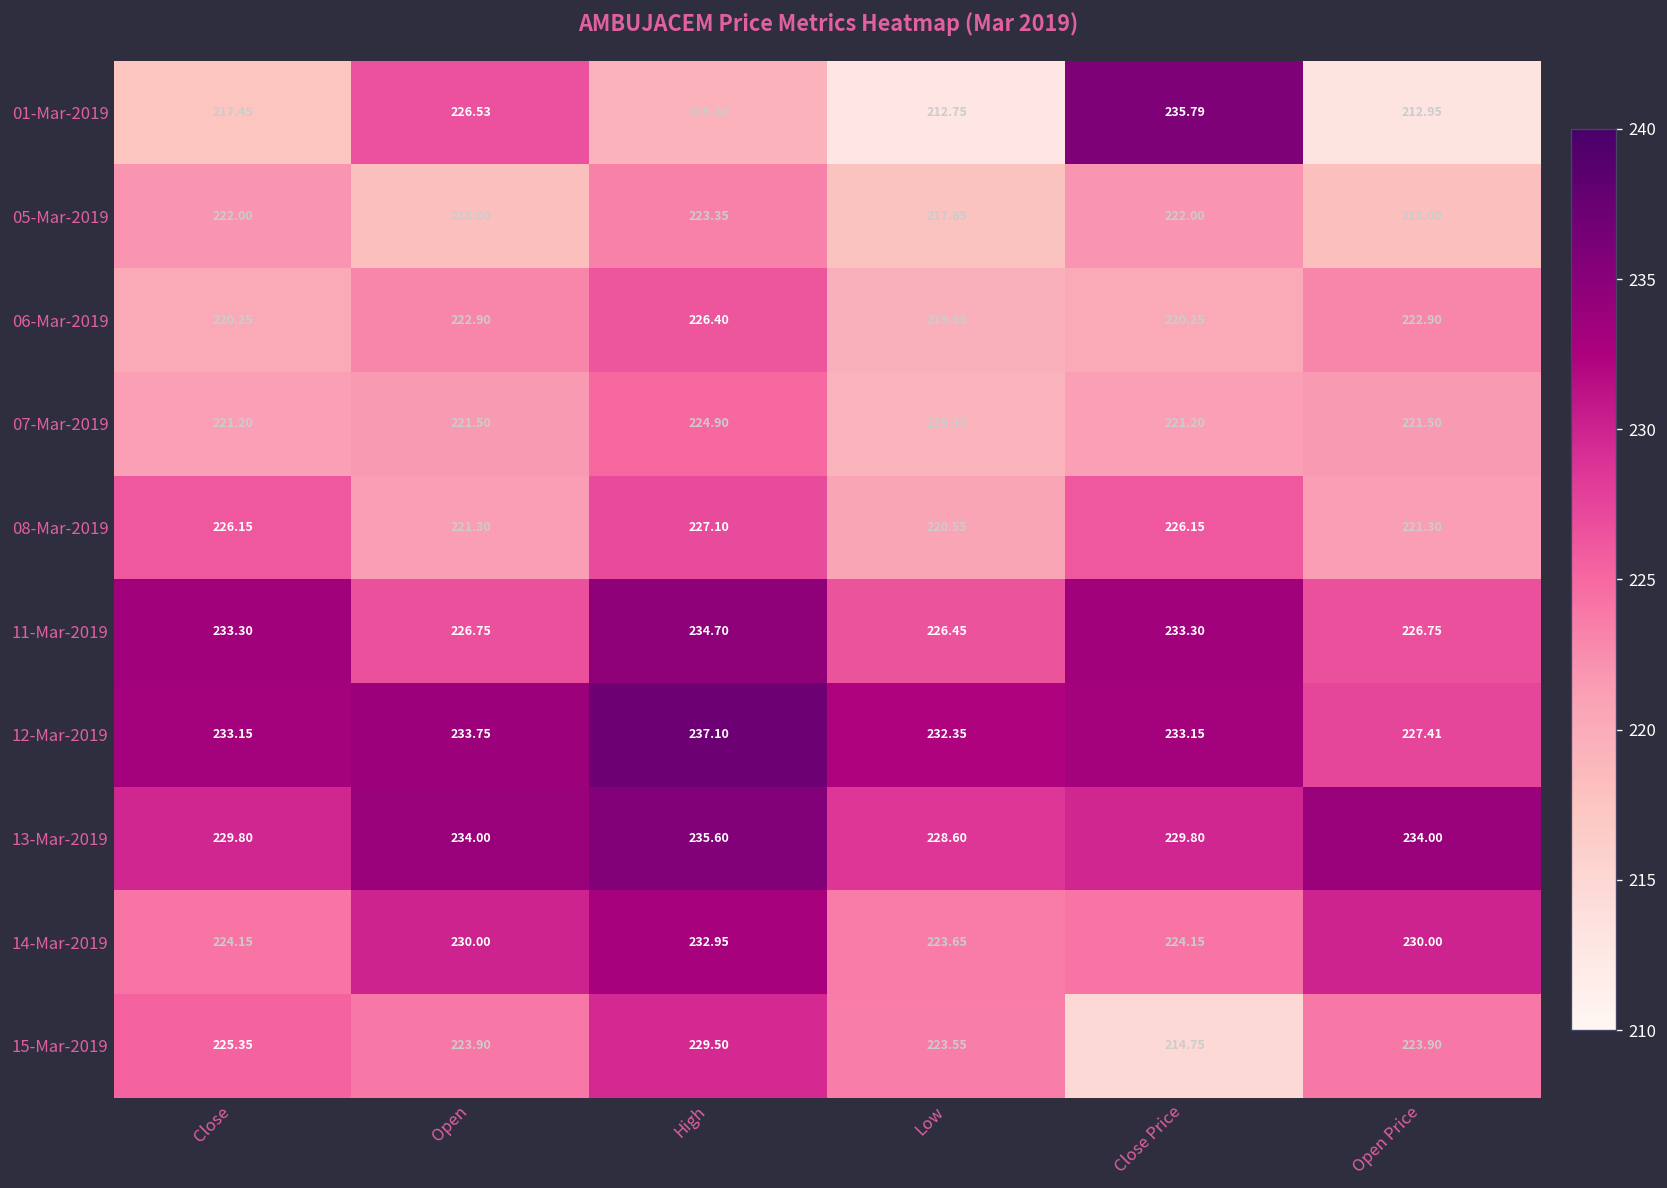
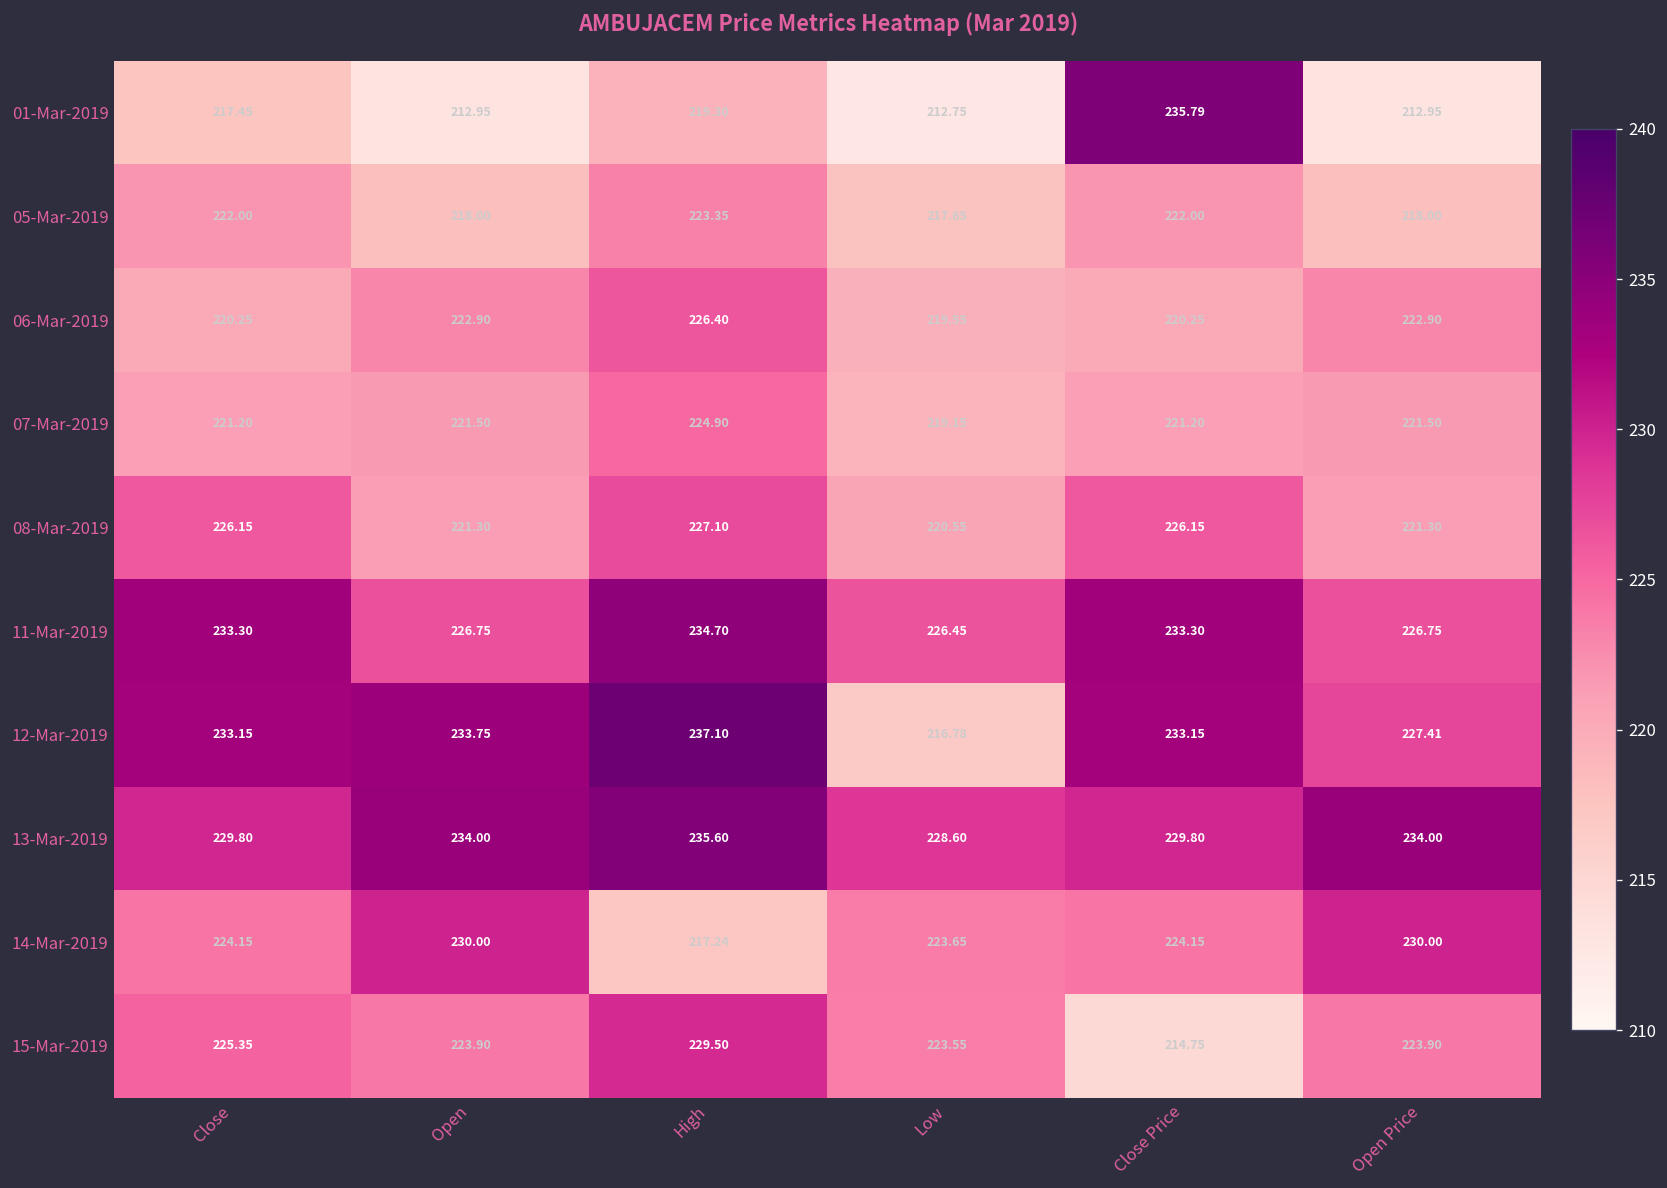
  {
    "01-Mar-2019": {
      "Close": 217.45,
-     "Open": 226.53,
+     "Open": 212.95,
      "Low": 212.75,
      "Close Price": 235.79,
      "Open Price": 212.95
    },
    "05-Mar-2019": {
      "Close": 222.00,
      "High": 223.35,
      "Close Price": 222.00
    },
    "06-Mar-2019": {
      "Open": 222.90,
      "High": 226.40,
      "Open Price": 222.90
    },
    "07-Mar-2019": {
      "Open": 221.50,
      "High": 224.90,
      "Open Price": 221.50
    },
    "08-Mar-2019": {
      "Close": 226.15,
      "High": 227.10,
      "Close Price": 226.15
    },
    "11-Mar-2019": {
      "Close": 233.30,
      "Open": 226.75,
      "High": 234.70,
      "Low": 226.45,
      "Close Price": 233.30,
      "Open Price": 226.75
    },
    "12-Mar-2019": {
      "Close": 233.15,
      "Open": 233.75,
      "High": 237.10,
-     "Low": 232.35,
+     "Low": 216.78,
      "Close Price": 233.15,
      "Open Price": 227.41
    },
    "13-Mar-2019": {
      "Close": 229.80,
      "Open": 234.00,
      "High": 235.60,
      "Low": 228.60,
      "Close Price": 229.80,
      "Open Price": 234.00
    },
    "14-Mar-2019": {
      "Close": 224.15,
      "Open": 230.00,
-     "High": 232.95,
+     "High": 217.24,
      "Low": 223.65,
      "Close Price": 224.15,
      "Open Price": 230.00
    },
    "15-Mar-2019": {
      "Close": 225.35,
      "Open": 223.90,
      "High": 229.50,
      "Low": 223.55,
      "Close Price": 214.75,
      "Open Price": 223.90
    }
  }
